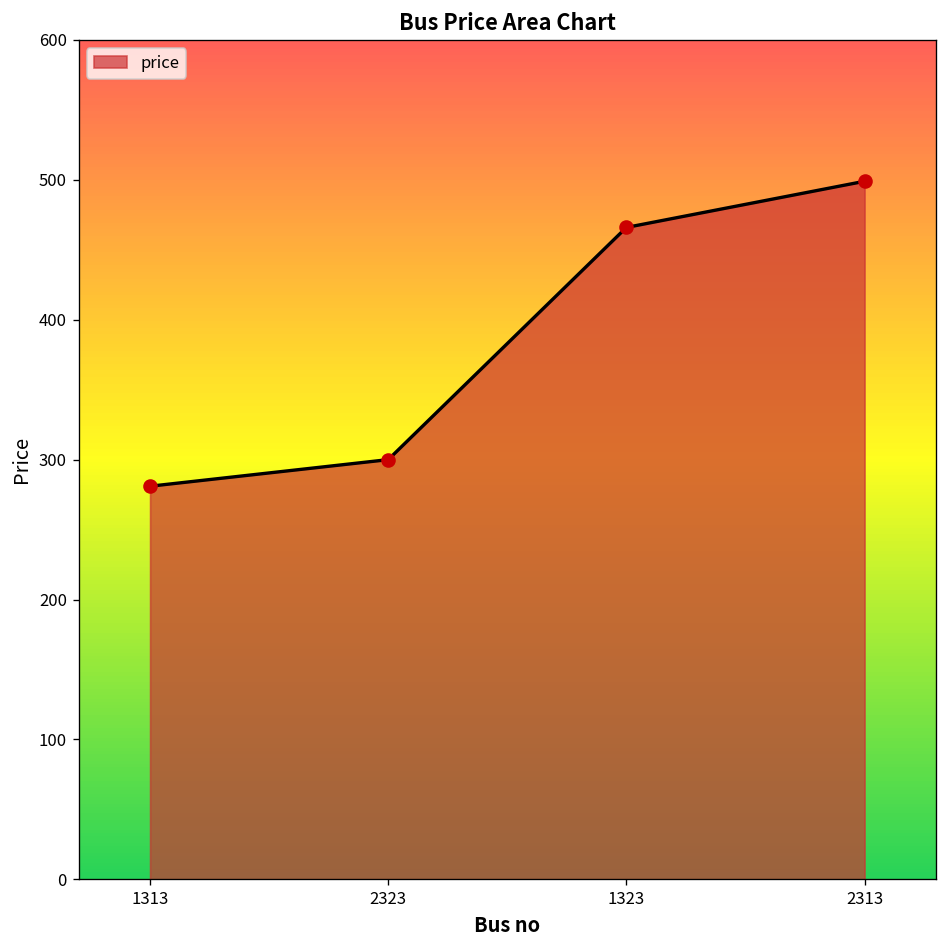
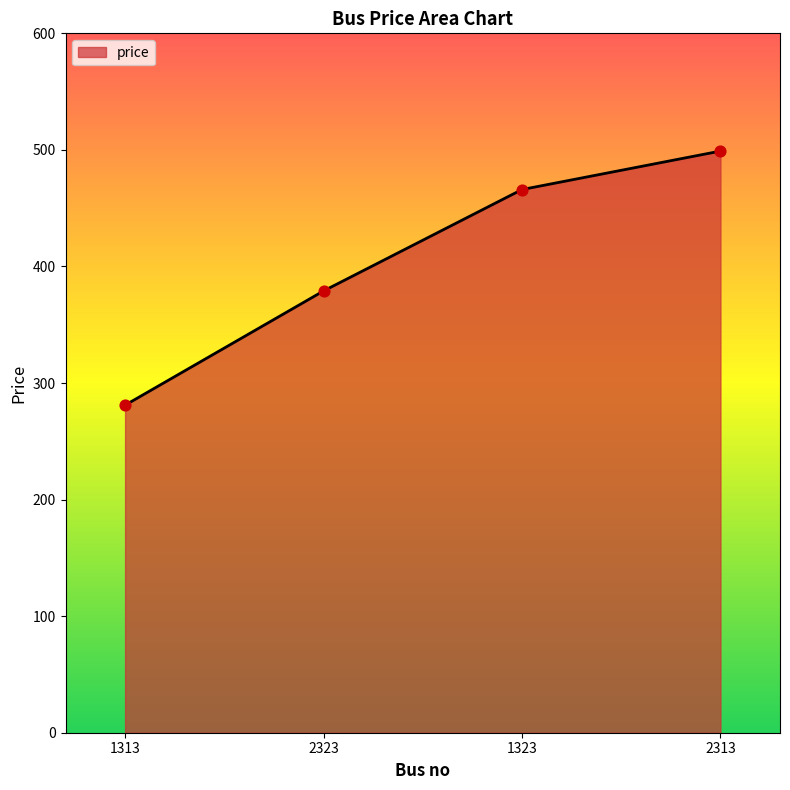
  {
    "1313": 281,
-   "2323": 300,
+   "2323": 379,
    "1323": 466,
    "2313": 499
  }
